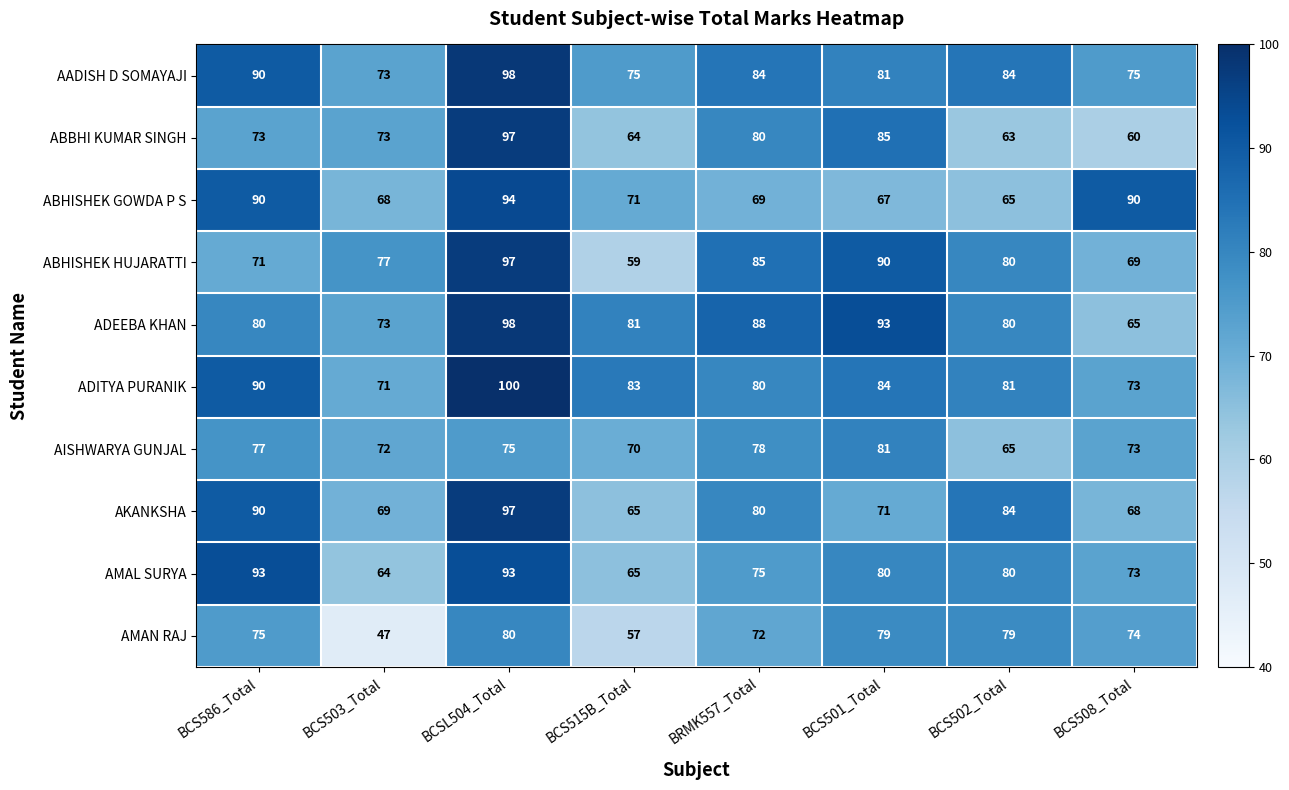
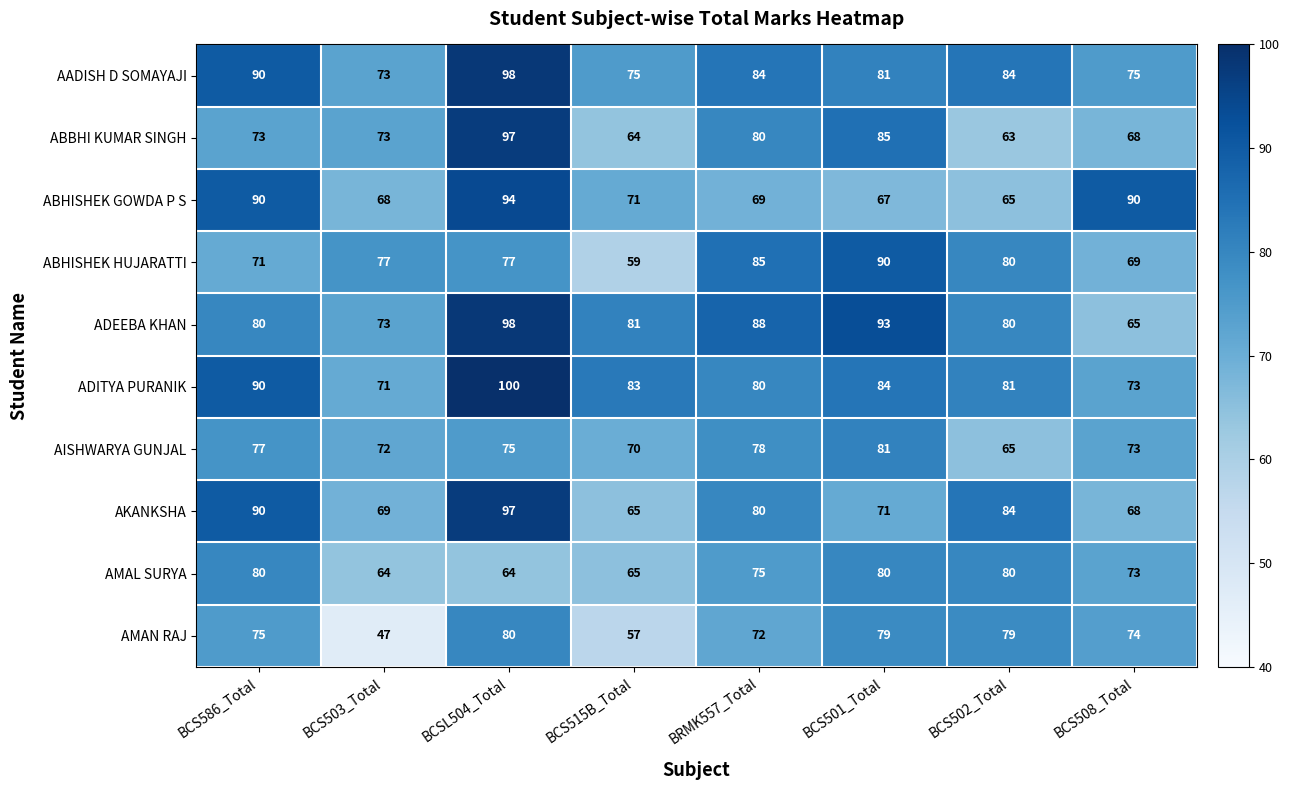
  {
    "AADISH D SOMAYAJI": {
      "BCS586_Total": 90,
      "BCS503_Total": 73,
      "BCSL504_Total": 98,
      "BCS515B_Total": 75,
      "BRMK557_Total": 84,
      "BCS501_Total": 81,
      "BCS502_Total": 84,
      "BCS508_Total": 75
    },
    "ABBHI KUMAR SINGH": {
      "BCS586_Total": 73,
      "BCS503_Total": 73,
      "BCSL504_Total": 97,
      "BCS515B_Total": 64,
      "BRMK557_Total": 80,
      "BCS501_Total": 85,
      "BCS502_Total": 63,
-     "BCS508_Total": 60
+     "BCS508_Total": 68
    },
    "ABHISHEK GOWDA P S": {
      "BCS586_Total": 90,
      "BCS503_Total": 68,
      "BCSL504_Total": 94,
      "BCS515B_Total": 71,
      "BRMK557_Total": 69,
      "BCS501_Total": 67,
      "BCS502_Total": 65,
      "BCS508_Total": 90
    },
    "ABHISHEK HUJARATTI": {
      "BCS586_Total": 71,
      "BCS503_Total": 77,
-     "BCSL504_Total": 97,
+     "BCSL504_Total": 77,
      "BCS515B_Total": 59,
      "BRMK557_Total": 85,
      "BCS501_Total": 90,
      "BCS502_Total": 80,
      "BCS508_Total": 69
    },
    "ADEEBA KHAN": {
      "BCS586_Total": 80,
      "BCS503_Total": 73,
      "BCSL504_Total": 98,
      "BCS515B_Total": 81,
      "BRMK557_Total": 88,
      "BCS501_Total": 93,
      "BCS502_Total": 80,
      "BCS508_Total": 65
    },
    "ADITYA PURANIK": {
      "BCS586_Total": 90,
      "BCS503_Total": 71,
      "BCSL504_Total": 100,
      "BCS515B_Total": 83,
      "BRMK557_Total": 80,
      "BCS501_Total": 84,
      "BCS502_Total": 81,
      "BCS508_Total": 73
    },
    "AISHWARYA GUNJAL": {
      "BCS586_Total": 77,
      "BCS503_Total": 72,
      "BCSL504_Total": 75,
      "BCS515B_Total": 70,
      "BRMK557_Total": 78,
      "BCS501_Total": 81,
      "BCS502_Total": 65,
      "BCS508_Total": 73
    },
    "AKANKSHA": {
      "BCS586_Total": 90,
      "BCS503_Total": 69,
      "BCSL504_Total": 97,
      "BCS515B_Total": 65,
      "BRMK557_Total": 80,
      "BCS501_Total": 71,
      "BCS502_Total": 84,
      "BCS508_Total": 68
    },
    "AMAL SURYA": {
-     "BCS586_Total": 93,
+     "BCS586_Total": 80,
      "BCS503_Total": 64,
-     "BCSL504_Total": 93,
+     "BCSL504_Total": 64,
      "BCS515B_Total": 65,
      "BRMK557_Total": 75,
      "BCS501_Total": 80,
      "BCS502_Total": 80,
      "BCS508_Total": 73
    },
    "AMAN RAJ": {
      "BCS586_Total": 75,
      "BCS503_Total": 47,
      "BCSL504_Total": 80,
      "BCS515B_Total": 57,
      "BRMK557_Total": 72,
      "BCS501_Total": 79,
      "BCS502_Total": 79,
      "BCS508_Total": 74
    }
  }
